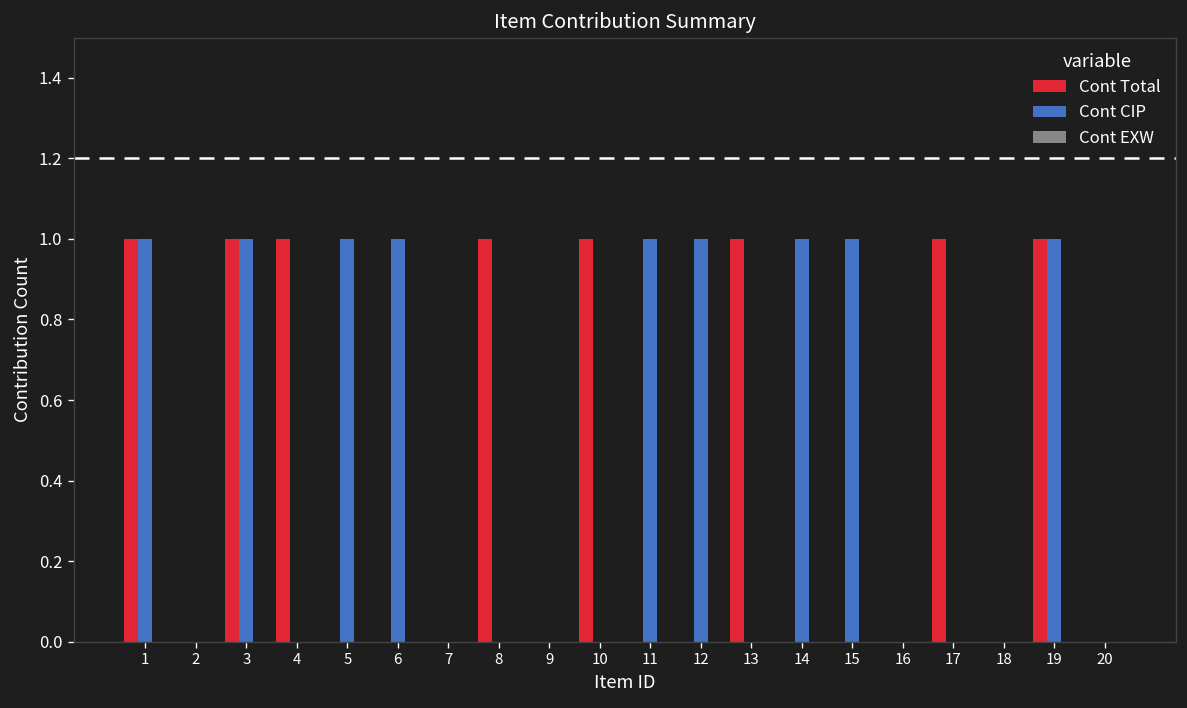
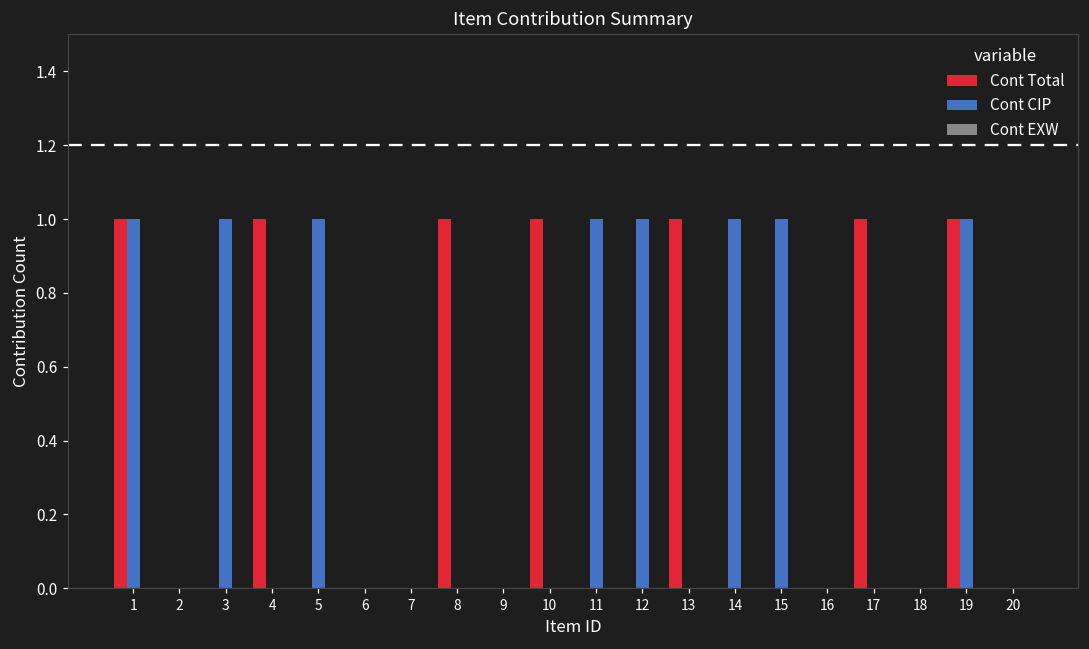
  {
    "Cont Total": {
      "1": 1,
      "2": 0,
-     "3": 1,
+     "3": 0,
      "4": 1,
      "5": 0,
      "6": 0,
      "7": 0,
      "8": 1,
      "9": 0,
      "10": 1,
      "11": 0,
      "12": 0,
      "13": 1,
      "14": 0,
      "15": 0,
      "16": 0,
      "17": 1,
      "18": 0,
      "19": 1,
      "20": 0
    },
    "Cont CIP": {
      "1": 1,
      "2": 0,
      "3": 1,
      "4": 0,
      "5": 1,
-     "6": 1,
+     "6": 0,
      "7": 0,
      "8": 0,
      "9": 0,
      "10": 0,
      "11": 1,
      "12": 1,
      "13": 0,
      "14": 1,
      "15": 1,
      "16": 0,
      "17": 0,
      "18": 0,
      "19": 1,
      "20": 0
    },
    "Cont EXW": {
      "1": 0,
      "2": 0,
      "3": 0,
      "4": 0,
      "5": 0,
      "6": 0,
      "7": 0,
      "8": 0,
      "9": 0,
      "10": 0,
      "11": 0,
      "12": 0,
      "13": 0,
      "14": 0,
      "15": 0,
      "16": 0,
      "17": 0,
      "18": 0,
      "19": 0,
      "20": 0
    }
  }
